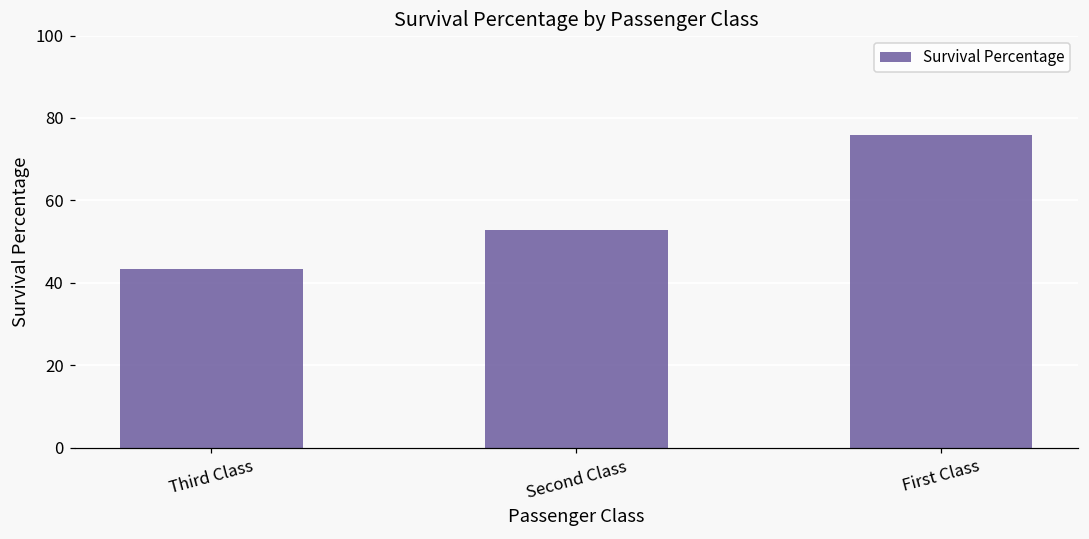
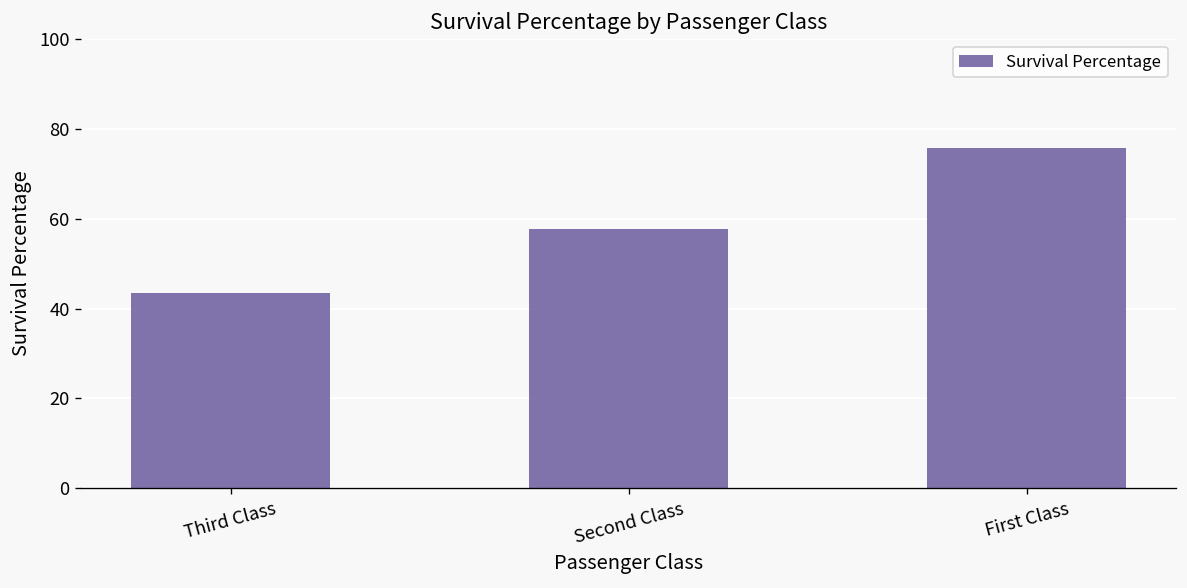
  {
    "Third Class": 43,
-   "Second Class": 53,
+   "Second Class": 58,
    "First Class": 76
  }
